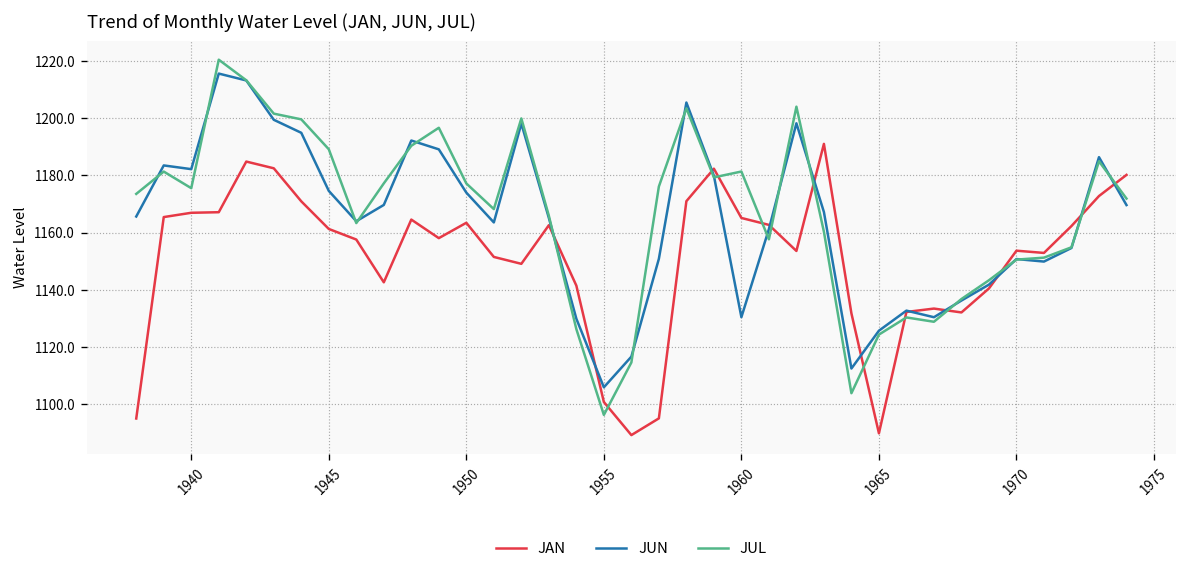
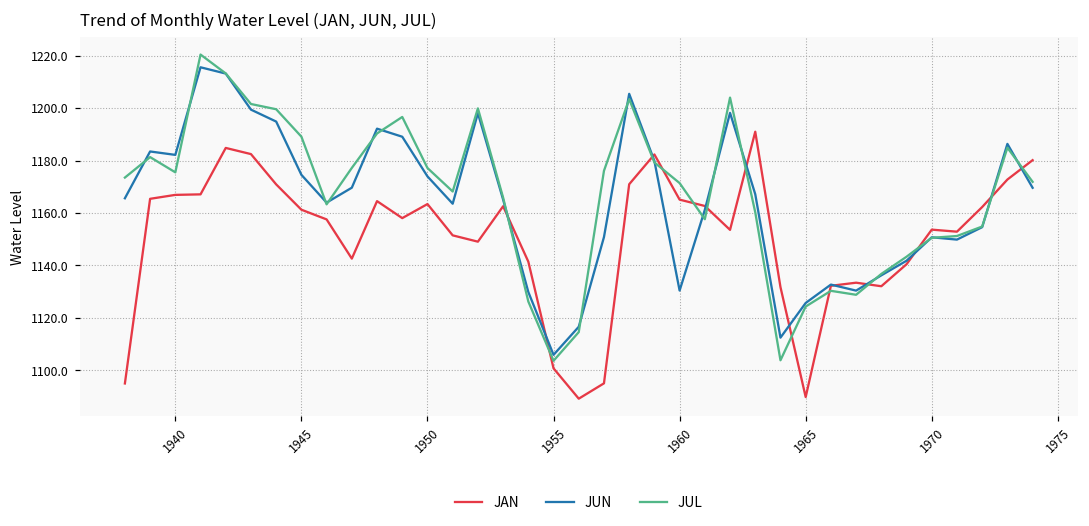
  {
    "JAN": {
      "1940": 1167,
      "1945": 1161,
      "1950": 1163,
      "1955": 1101,
      "1960": 1165,
      "1965": 1090,
      "1970": 1154
    },
    "JUN": {
      "1940": 1182,
      "1945": 1175,
      "1950": 1174,
      "1955": 1106,
      "1960": 1130,
      "1965": 1126
    },
    "JUL": {
      "1940": 1176,
      "1945": 1189,
      "1950": 1177,
-     "1955": 1096,
-     "1960": 1181,
+     "1955": 1104,
+     "1960": 1171,
      "1965": 1124
    }
  }
